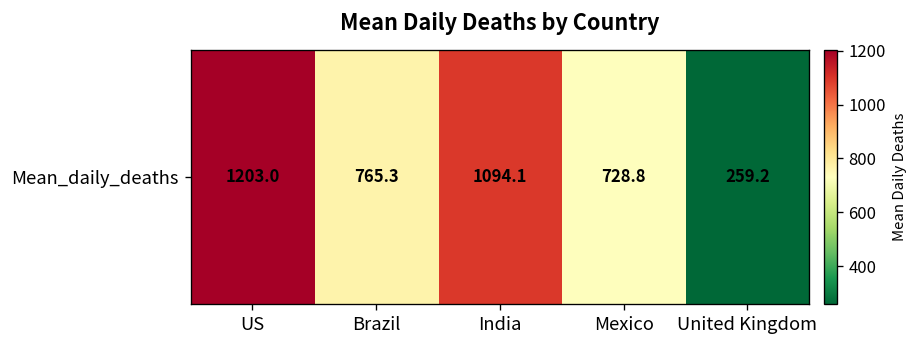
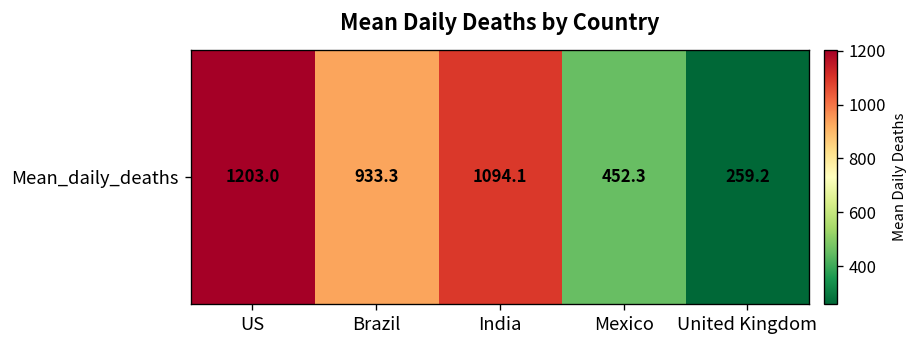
  {
    "Mean_daily_deaths": {
      "US": 1203.0,
-     "Brazil": 765.3,
+     "Brazil": 933.3,
      "India": 1094.1,
-     "Mexico": 728.8,
+     "Mexico": 452.3,
      "United Kingdom": 259.2
    }
  }
